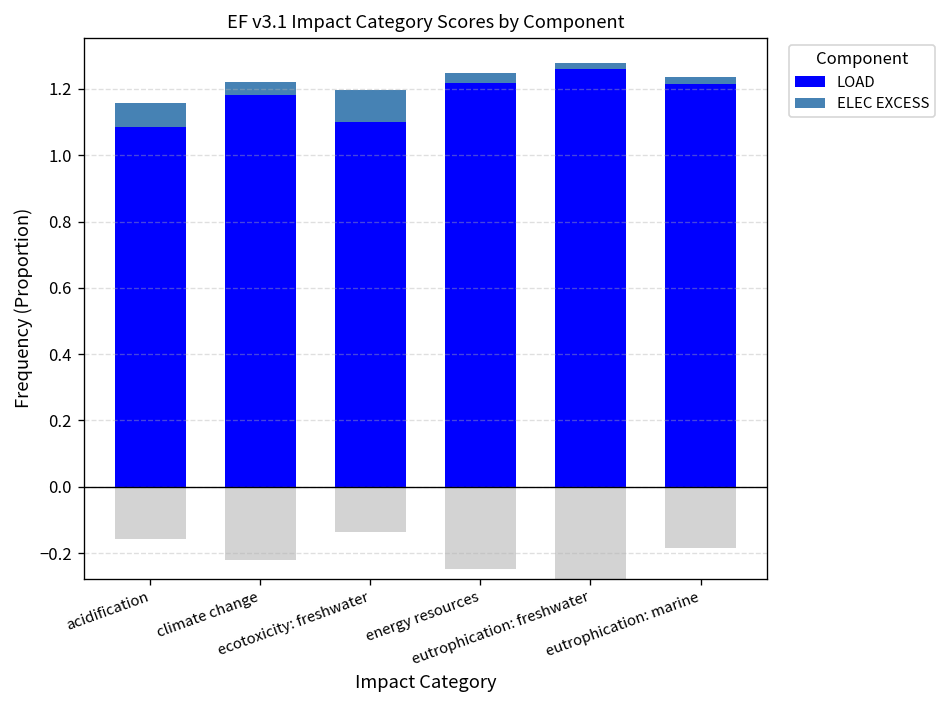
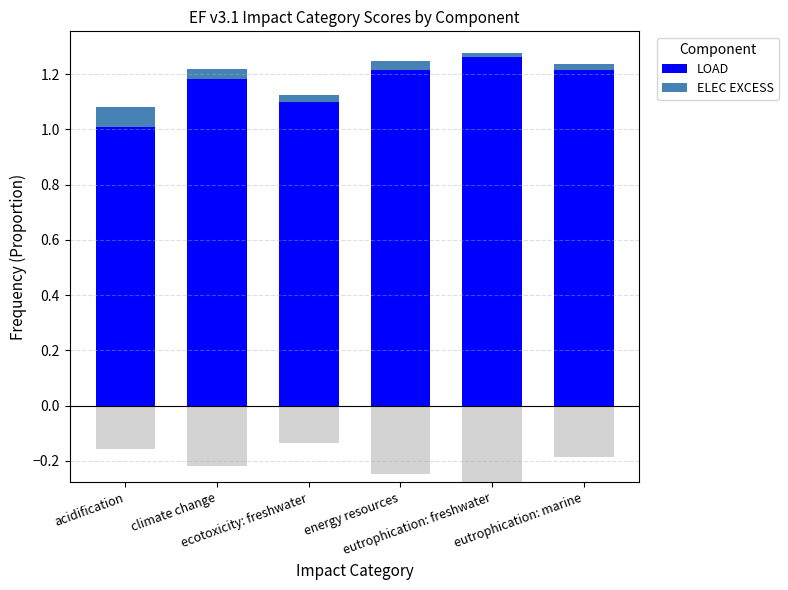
  {
    "LOAD": {
-     "acidification": 1.09,
+     "acidification": 1.01,
      "climate change": 1.18,
      "ecotoxicity: freshwater": 1.10,
      "energy resources": 1.22,
      "eutrophication: freshwater": 1.26,
      "eutrophication: marine": 1.21
    },
    "ELEC EXCESS": {
      "acidification": 0.07,
      "climate change": 0.04,
-     "ecotoxicity: freshwater": 0.10,
+     "ecotoxicity: freshwater": 0.02,
      "energy resources": 0.03,
      "eutrophication: freshwater": 0.02,
      "eutrophication: marine": 0.02
    }
  }
